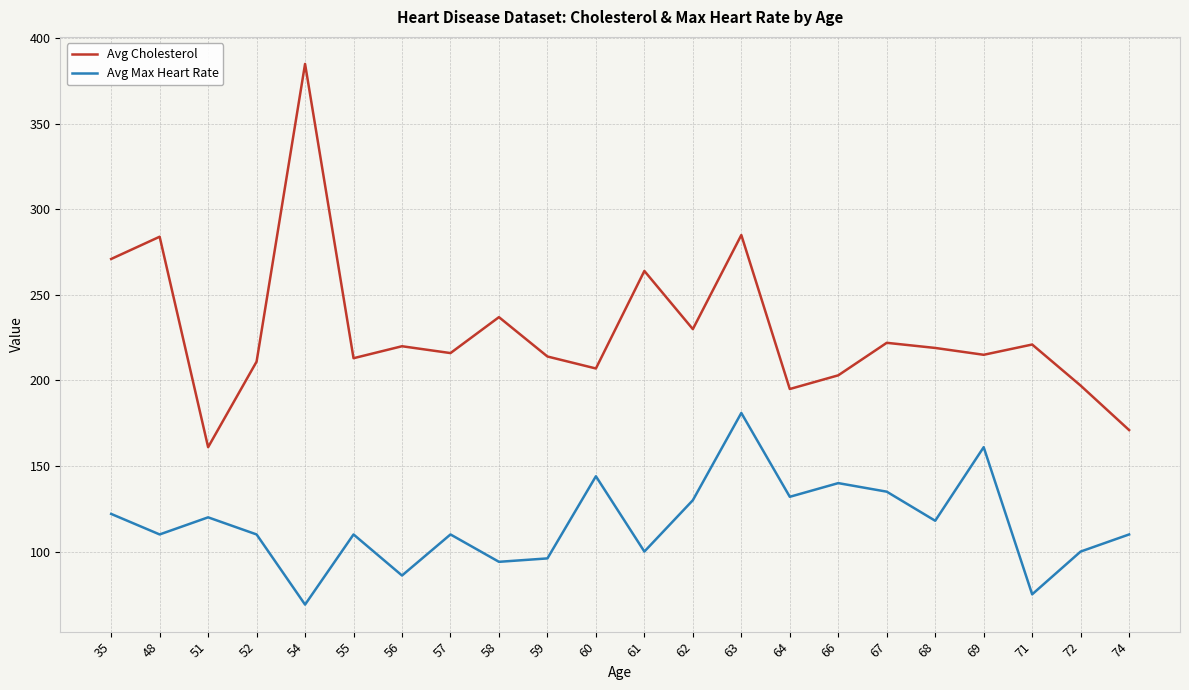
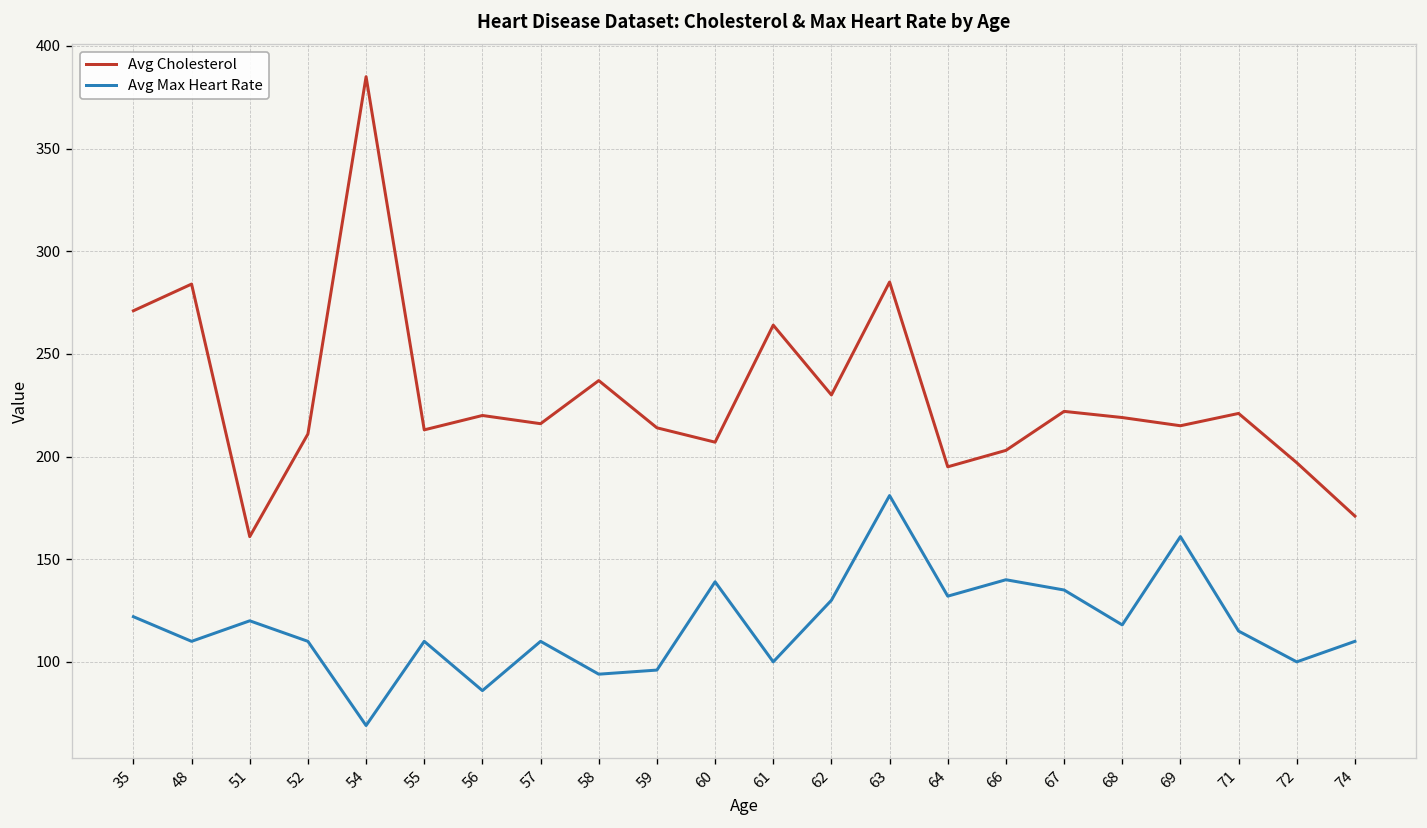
  {
    "Avg Cholesterol": {
      "35": 271,
      "48": 284,
      "51": 161,
      "52": 211,
      "54": 385,
      "55": 213,
      "56": 220,
      "57": 216,
      "58": 237,
      "59": 214,
      "60": 207,
      "61": 264,
      "62": 230,
      "63": 285,
      "64": 195,
      "66": 203,
      "67": 222,
      "68": 219,
      "69": 215,
      "71": 221,
      "72": 197,
      "74": 171
    },
    "Avg Max Heart Rate": {
      "35": 122,
      "48": 110,
      "51": 120,
      "52": 110,
      "54": 69,
      "55": 110,
      "56": 86,
      "57": 110,
      "58": 94,
      "59": 96,
-     "60": 144,
+     "60": 139,
      "61": 100,
      "62": 130,
      "63": 181,
      "64": 132,
      "66": 140,
      "67": 135,
      "68": 118,
      "69": 161,
-     "71": 75,
+     "71": 115,
      "72": 100,
      "74": 110
    }
  }
